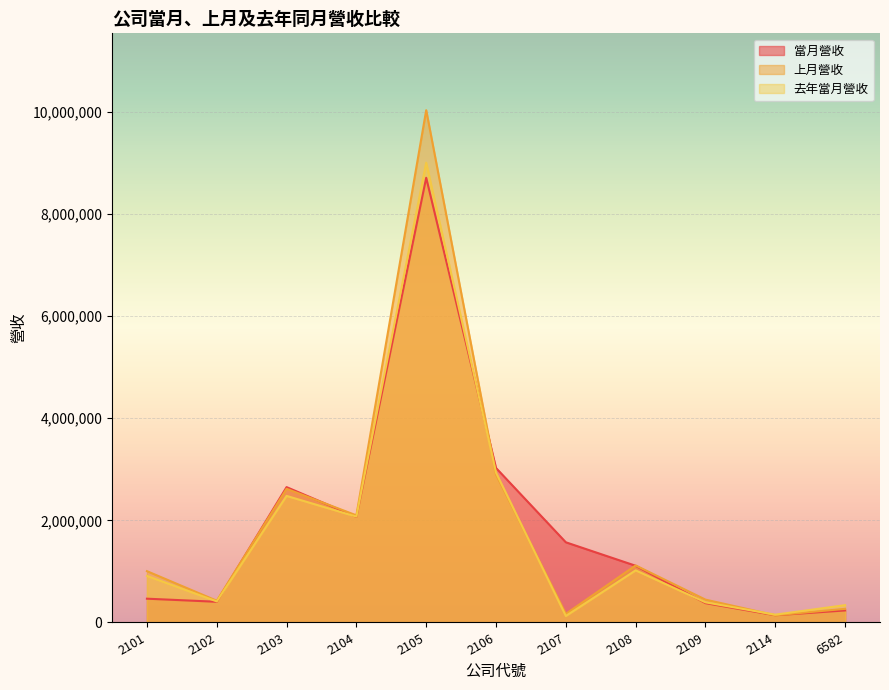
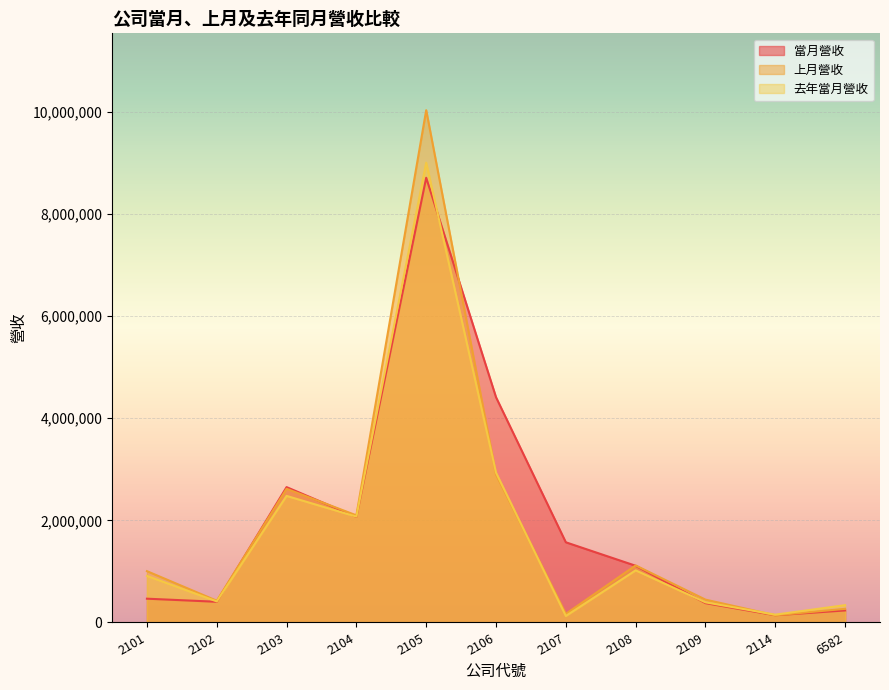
  {
    "當月營收": {
      "2101": "500,000",
      "2105": "8,700,000",
-     "2106": "3,000,000",
+     "2106": "4,400,000",
      "2107": "1,600,000"
    }
  }
